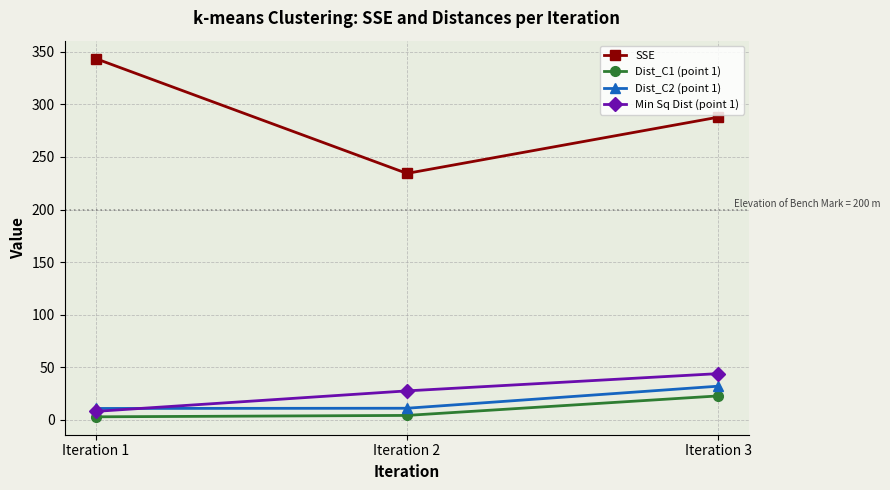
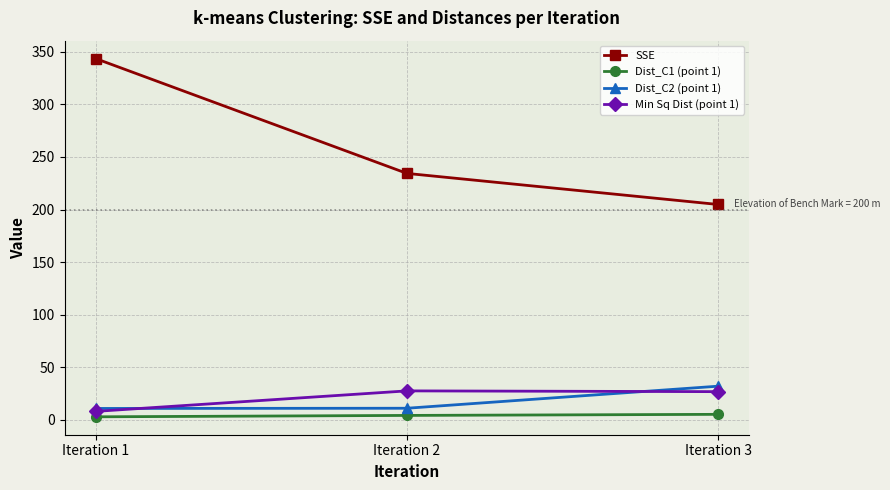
  {
    "SSE": {
      "Iteration 1": 344,
      "Iteration 2": 234,
-     "Iteration 3": 288
+     "Iteration 3": 205
    },
    "Dist_C1 (point 1)": {
      "Iteration 1": 3,
      "Iteration 2": 4,
-     "Iteration 3": 23
+     "Iteration 3": 5
    },
    "Dist_C2 (point 1)": {
      "Iteration 1": 11,
      "Iteration 2": 11,
      "Iteration 3": 32
    },
    "Min Sq Dist (point 1)": {
      "Iteration 1": 8,
      "Iteration 2": 27,
-     "Iteration 3": 44
+     "Iteration 3": 27
    }
  }
